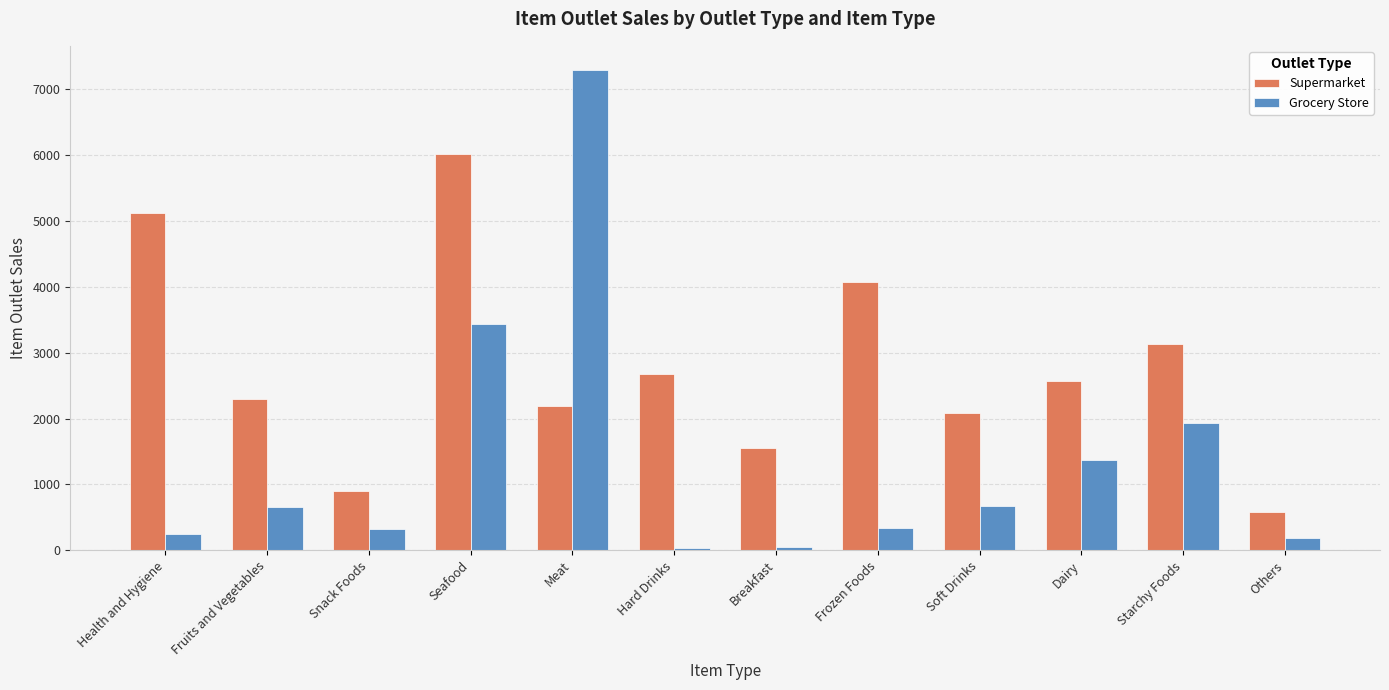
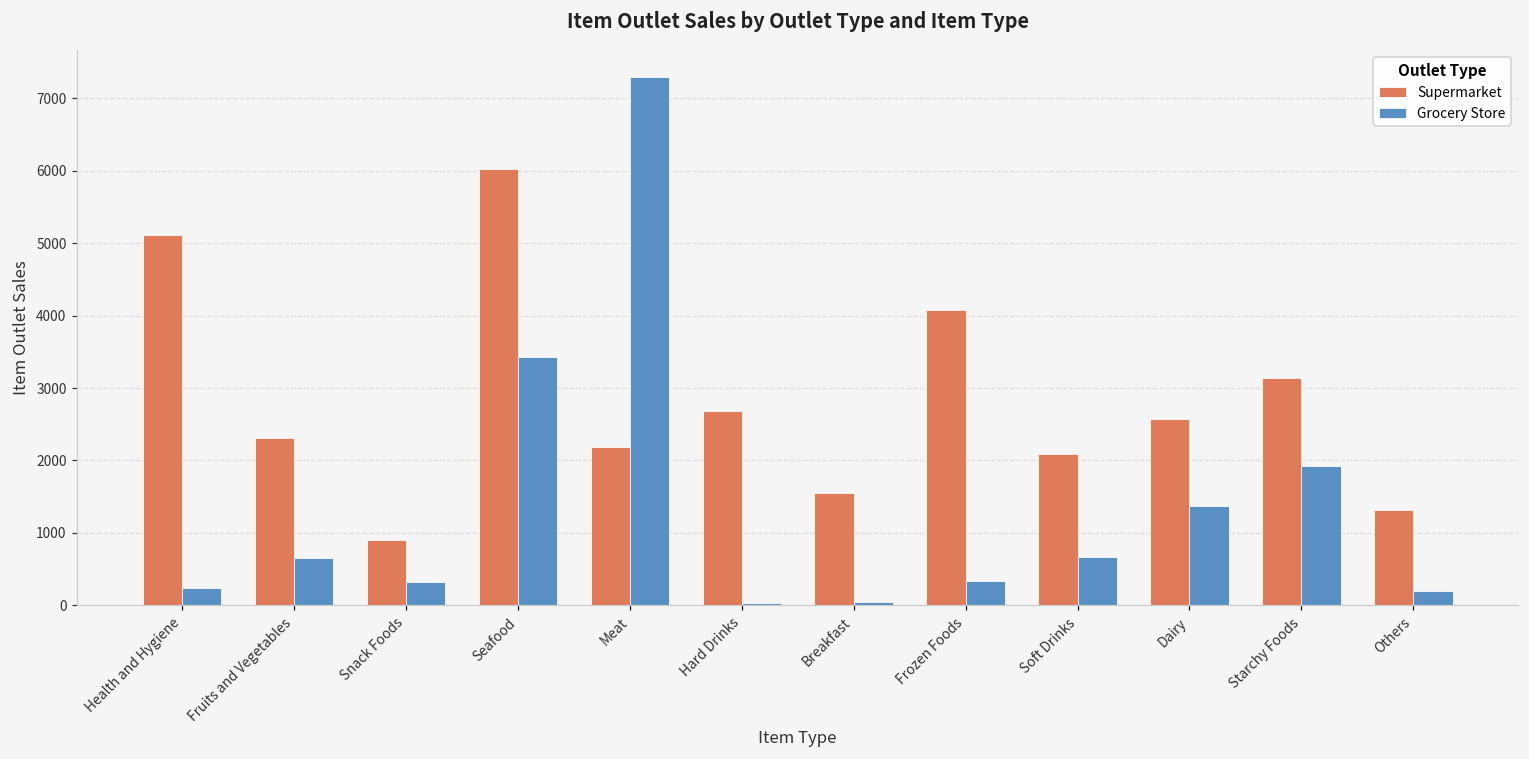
  {
    "Supermarket": {
      "Health and Hygiene": 5100,
      "Fruits and Vegetables": 2300,
      "Snack Foods": 900,
      "Seafood": 6000,
      "Meat": 2200,
      "Hard Drinks": 2700,
      "Breakfast": 1500,
      "Frozen Foods": 4100,
      "Soft Drinks": 2100,
      "Dairy": 2600,
      "Starchy Foods": 3100,
-     "Others": 600
+     "Others": 1300
    },
    "Grocery Store": {
      "Health and Hygiene": 200,
      "Fruits and Vegetables": 700,
      "Snack Foods": 300,
      "Seafood": 3400,
      "Meat": 7300,
      "Breakfast": 100,
      "Frozen Foods": 300,
      "Soft Drinks": 700,
      "Dairy": 1400,
      "Starchy Foods": 1900,
      "Others": 200
    }
  }
